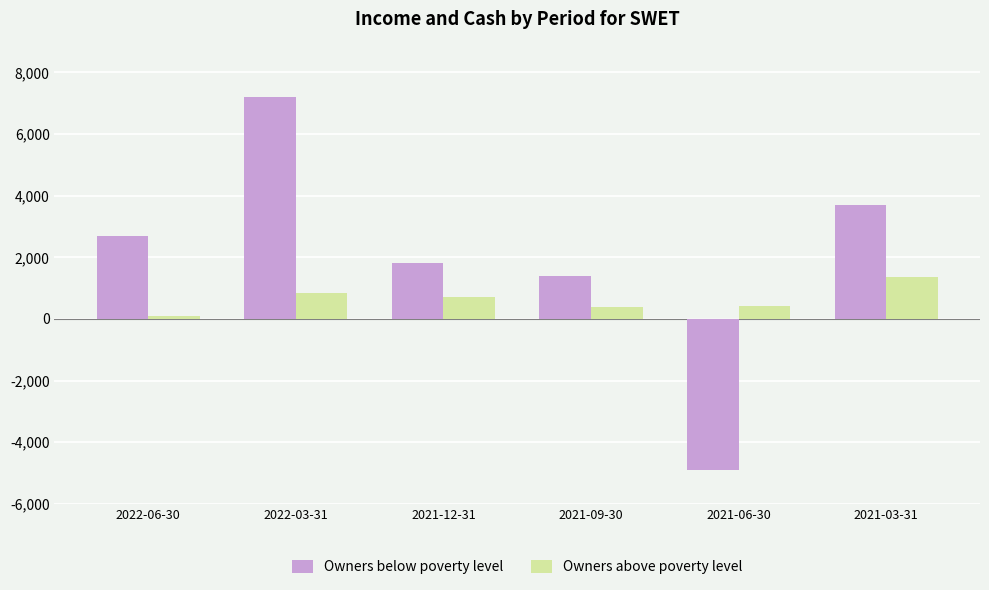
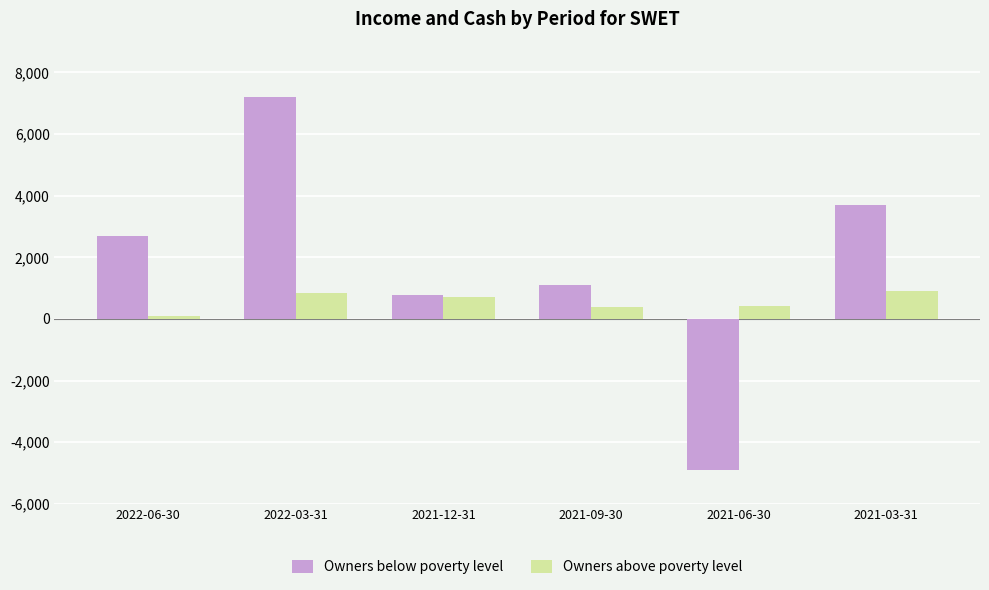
  {
    "Owners below poverty level": {
      "2022-06-30": "2,700",
      "2022-03-31": "7,200",
-     "2021-12-31": "1,800",
-     "2021-09-30": "1,400",
+     "2021-12-31": "800",
+     "2021-09-30": "1,100",
      "2021-06-30": "-4,900",
      "2021-03-31": "3,700"
    },
    "Owners above poverty level": {
      "2022-06-30": "100",
      "2022-03-31": "800",
      "2021-12-31": "700",
      "2021-09-30": "400",
      "2021-06-30": "400",
-     "2021-03-31": "1,400"
+     "2021-03-31": "900"
    }
  }
